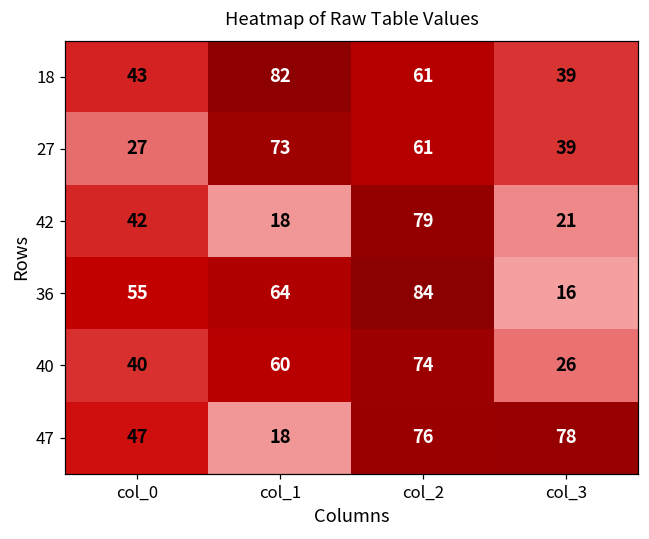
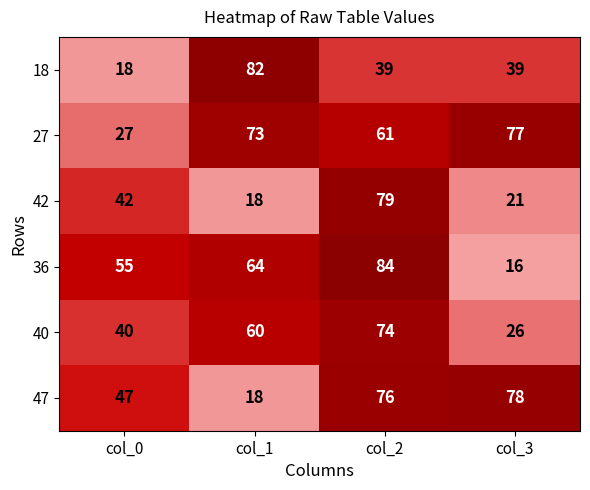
  {
    "18": {
-     "col_0": 43,
+     "col_0": 18,
      "col_1": 82,
-     "col_2": 61,
+     "col_2": 39,
      "col_3": 39
    },
    "27": {
      "col_0": 27,
      "col_1": 73,
      "col_2": 61,
-     "col_3": 39
+     "col_3": 77
    },
    "42": {
      "col_0": 42,
      "col_1": 18,
      "col_2": 79,
      "col_3": 21
    },
    "36": {
      "col_0": 55,
      "col_1": 64,
      "col_2": 84,
      "col_3": 16
    },
    "40": {
      "col_0": 40,
      "col_1": 60,
      "col_2": 74,
      "col_3": 26
    },
    "47": {
      "col_0": 47,
      "col_1": 18,
      "col_2": 76,
      "col_3": 78
    }
  }
